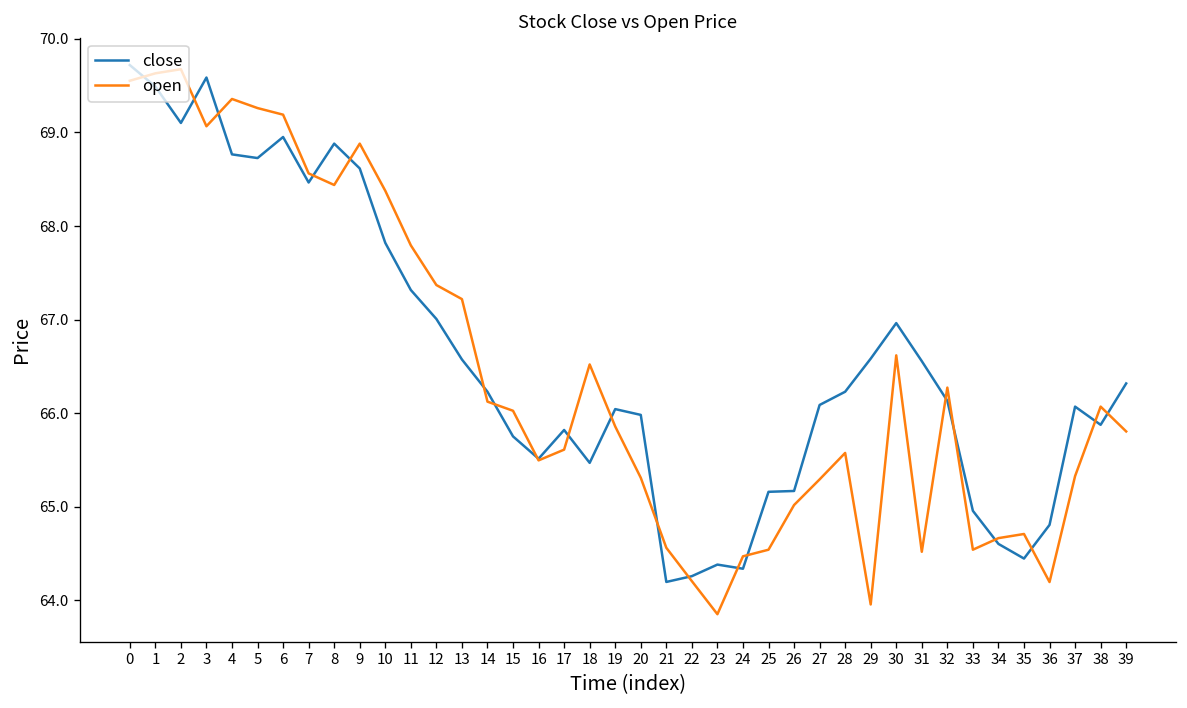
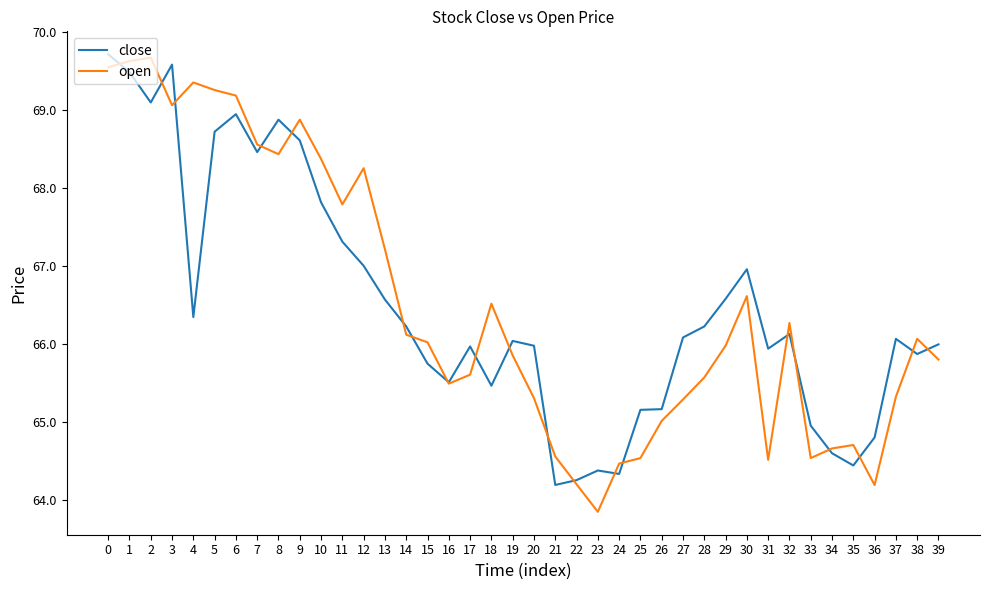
  {
    "close": {
      "2": 69.1,
      "3": 69.6,
-     "4": 68.8,
+     "4": 66.4,
      "5": 68.7,
      "6": 69.0,
      "7": 68.5,
      "8": 68.9,
      "9": 68.6,
      "10": 67.8,
      "11": 67.3,
      "12": 67.0,
      "13": 66.6,
      "14": 66.2,
      "15": 65.8,
-     "17": 65.8,
+     "17": 66.0,
      "18": 65.5,
      "19": 66.0,
      "20": 66.0,
      "21": 64.2,
      "22": 64.3,
      "23": 64.4,
      "24": 64.3,
      "25": 65.2,
      "26": 65.2,
      "27": 66.1,
      "28": 66.2,
      "29": 66.6,
      "30": 67.0,
-     "31": 66.6,
+     "31": 65.9,
      "32": 66.1,
      "33": 65.0,
      "34": 64.6,
      "35": 64.4,
      "36": 64.8,
      "37": 66.1,
      "38": 65.9,
-     "39": 66.3
+     "39": 66.0
    },
    "open": {
      "3": 69.1,
      "4": 69.4,
      "5": 69.3,
      "6": 69.2,
      "7": 68.6,
      "8": 68.4,
      "9": 68.9,
      "10": 68.4,
      "11": 67.8,
-     "12": 67.4,
+     "12": 68.3,
      "13": 67.2,
      "14": 66.1,
      "15": 66.0,
      "17": 65.6,
      "18": 66.5,
      "19": 65.9,
      "20": 65.3,
      "21": 64.6,
      "22": 64.2,
      "23": 63.9,
      "24": 64.5,
      "25": 64.5,
      "26": 65.0,
      "27": 65.3,
      "28": 65.6,
-     "29": 64.0,
+     "29": 66.0,
      "30": 66.6,
      "31": 64.5,
      "32": 66.3,
      "33": 64.5,
      "34": 64.7,
      "35": 64.7,
      "36": 64.2,
      "37": 65.3,
      "38": 66.1,
      "39": 65.8
    }
  }
